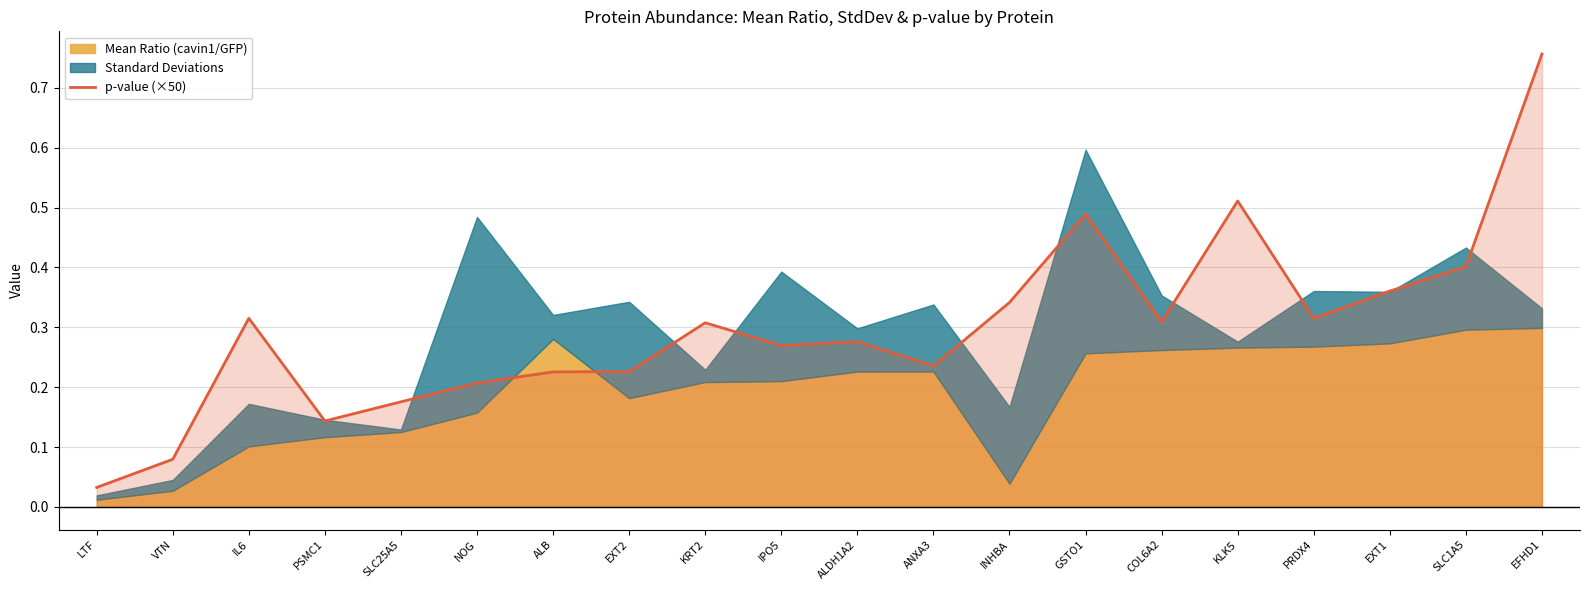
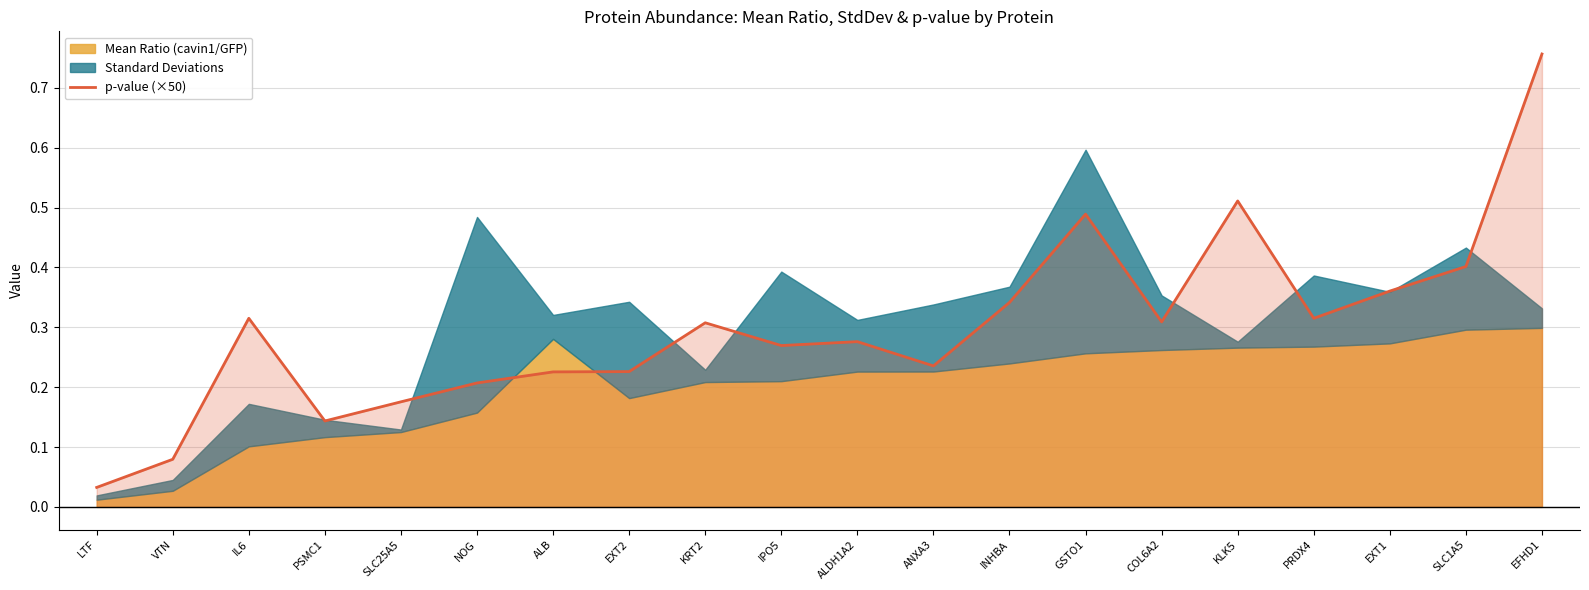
  {
    "Mean Ratio (cavin1/GFP)": {
      "LTF": 0.01,
      "VTN": 0.03,
      "IL6": 0.10,
      "PSMC1": 0.12,
      "NOG": 0.16,
      "ALB": 0.28,
      "EXT2": 0.18,
      "KRT2": 0.21,
      "IPO5": 0.21,
      "ALDH1A2": 0.23,
      "ANXA3": 0.23,
-     "INHBA": 0.04,
+     "INHBA": 0.24,
      "GSTO1": 0.26,
      "COL6A2": 0.26,
      "KLK5": 0.27,
      "PRDX4": 0.27,
      "EXT1": 0.27,
      "SLC1A5": 0.30,
      "EFHD1": 0.30
    },
    "Standard Deviations": {
      "LTF": 0.01,
      "VTN": 0.02,
      "IL6": 0.07,
      "NOG": 0.33,
      "ALB": 0.04,
      "EXT2": 0.16,
      "KRT2": 0.02,
      "IPO5": 0.18,
-     "ALDH1A2": 0.07,
+     "ALDH1A2": 0.09,
      "ANXA3": 0.11,
      "INHBA": 0.13,
      "GSTO1": 0.34,
      "COL6A2": 0.09,
      "KLK5": 0.01,
-     "PRDX4": 0.09,
+     "PRDX4": 0.12,
      "SLC1A5": 0.14,
      "EFHD1": 0.03
    },
    "p-value (×50)": {
      "LTF": 0.03,
      "VTN": 0.08,
      "IL6": 0.32,
      "SLC25A5": 0.18,
      "NOG": 0.21,
      "ALB": 0.23,
      "EXT2": 0.23,
      "KRT2": 0.31,
      "IPO5": 0.27,
      "ALDH1A2": 0.28,
      "ANXA3": 0.24,
      "INHBA": 0.34,
      "GSTO1": 0.49,
      "COL6A2": 0.31,
      "KLK5": 0.51,
      "PRDX4": 0.32,
      "SLC1A5": 0.40,
      "EFHD1": 0.76
    }
  }
